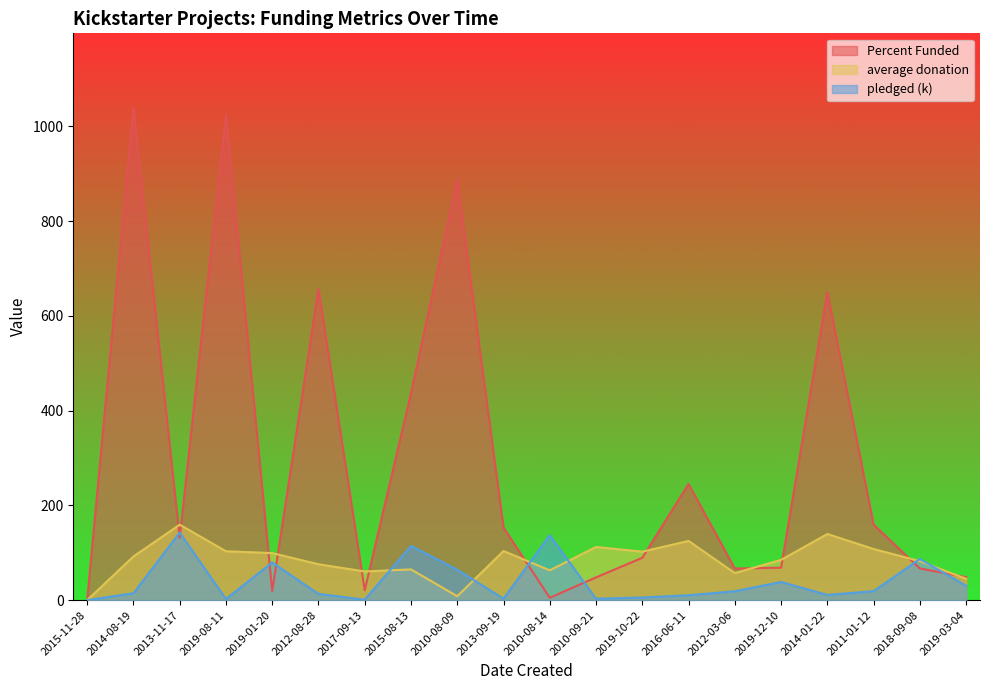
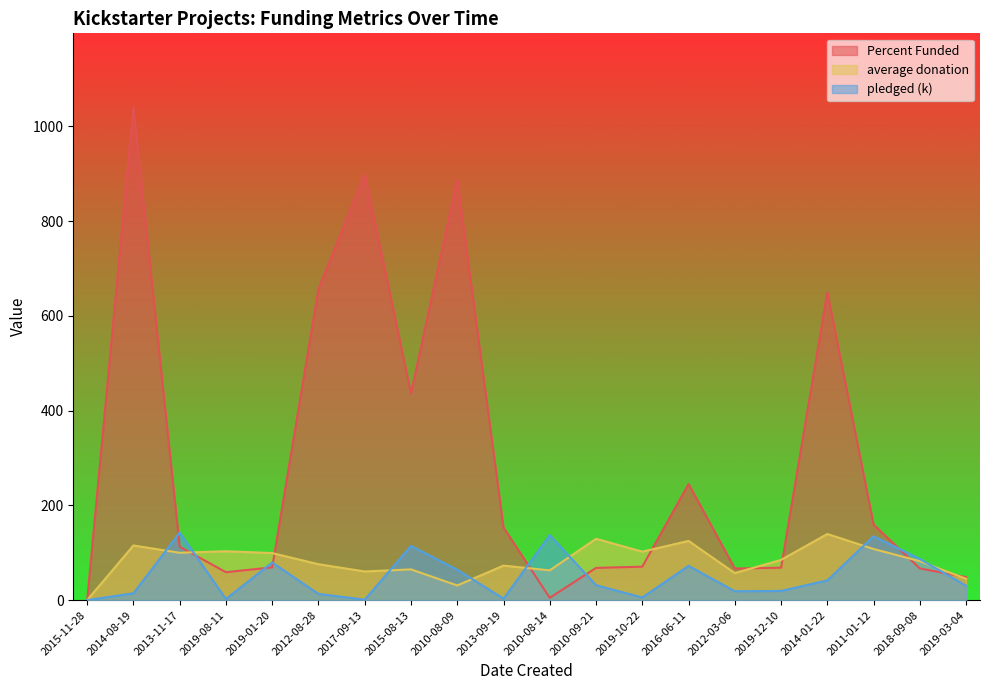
  {
    "Percent Funded": {
      "2014-08-19": 1040,
-     "2013-11-17": 130,
-     "2019-08-11": 1030,
-     "2019-01-20": 20,
+     "2013-11-17": 110,
+     "2019-08-11": 60,
+     "2019-01-20": 70,
      "2012-08-28": 660,
-     "2017-09-13": 20,
+     "2017-09-13": 900,
      "2015-08-13": 440,
      "2010-08-09": 890,
      "2013-09-19": 150,
      "2010-08-14": 0,
-     "2010-09-21": 50,
-     "2019-10-22": 90,
+     "2010-09-21": 70,
+     "2019-10-22": 70,
      "2016-06-11": 250,
      "2012-03-06": 70,
      "2019-12-10": 70,
      "2014-01-22": 650,
      "2011-01-12": 160,
      "2018-09-08": 70
    },
    "average donation": {
-     "2014-08-19": 90,
-     "2013-11-17": 160,
+     "2014-08-19": 120,
+     "2013-11-17": 100,
      "2019-08-11": 100,
      "2019-01-20": 100,
      "2012-08-28": 80,
      "2017-09-13": 60,
      "2015-08-13": 60,
-     "2010-08-09": 10,
-     "2013-09-19": 100,
+     "2010-08-09": 30,
+     "2013-09-19": 70,
      "2010-08-14": 60,
-     "2010-09-21": 110,
+     "2010-09-21": 130,
      "2019-10-22": 100,
      "2016-06-11": 130,
      "2012-03-06": 60,
      "2019-12-10": 90,
      "2014-01-22": 140,
      "2011-01-12": 110
    },
    "pledged (k)": {
      "2014-08-19": 10,
      "2013-11-17": 140,
      "2019-08-11": 0,
      "2019-01-20": 80,
      "2012-08-28": 10,
      "2017-09-13": 0,
      "2015-08-13": 110,
      "2010-08-09": 60,
      "2013-09-19": 0,
      "2010-08-14": 140,
-     "2010-09-21": 0,
+     "2010-09-21": 30,
      "2019-10-22": 10,
-     "2016-06-11": 10,
+     "2016-06-11": 70,
      "2012-03-06": 20,
-     "2019-12-10": 40,
-     "2014-01-22": 10,
-     "2011-01-12": 20,
+     "2019-12-10": 20,
+     "2014-01-22": 40,
+     "2011-01-12": 130,
      "2019-03-04": 30
    }
  }
